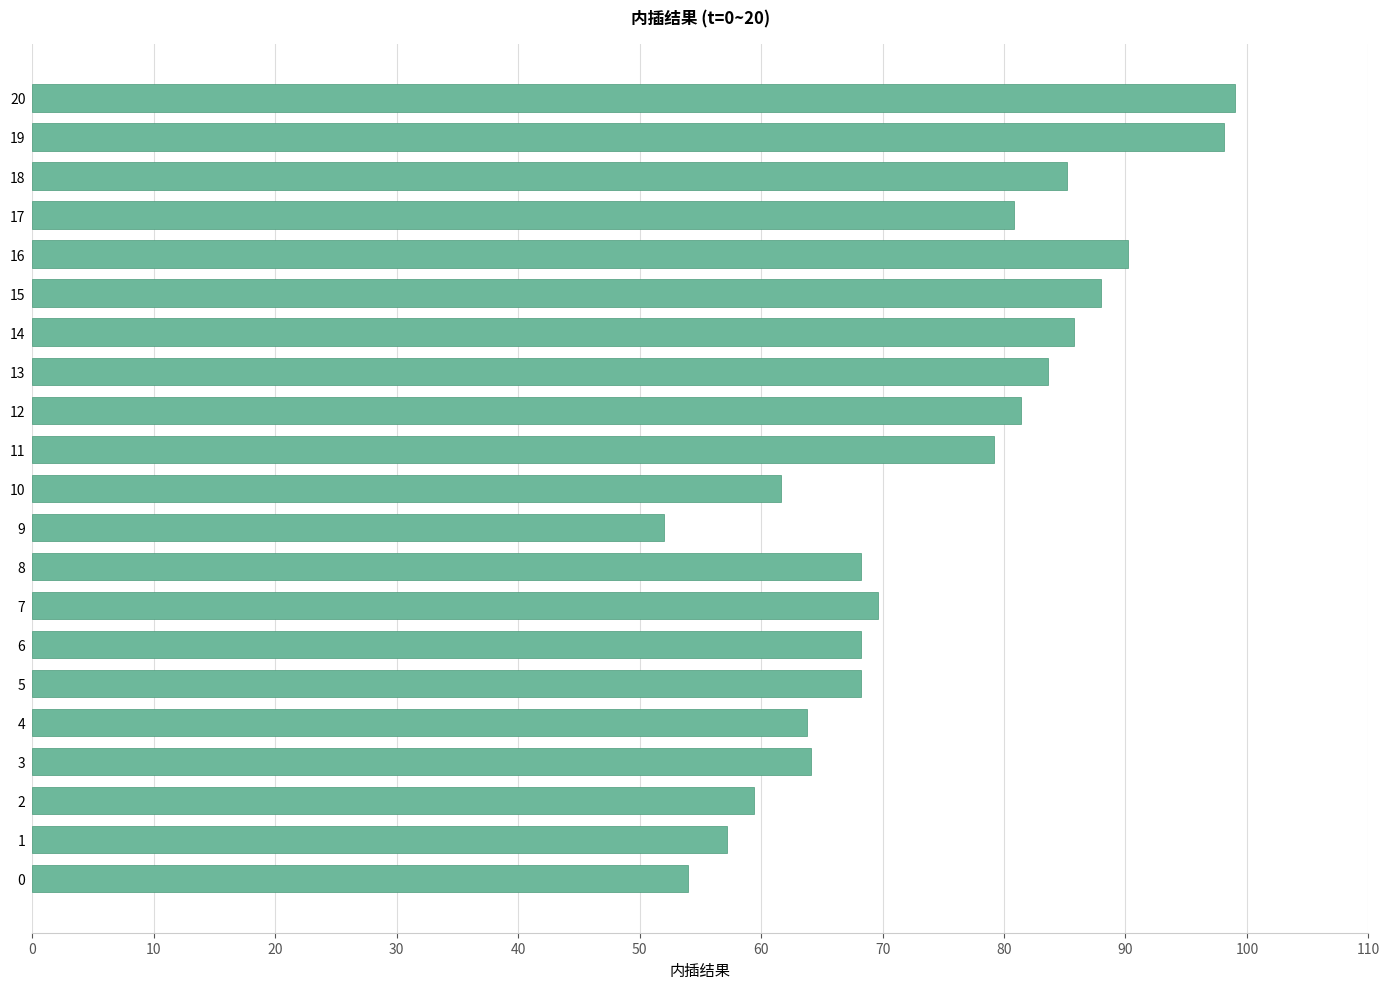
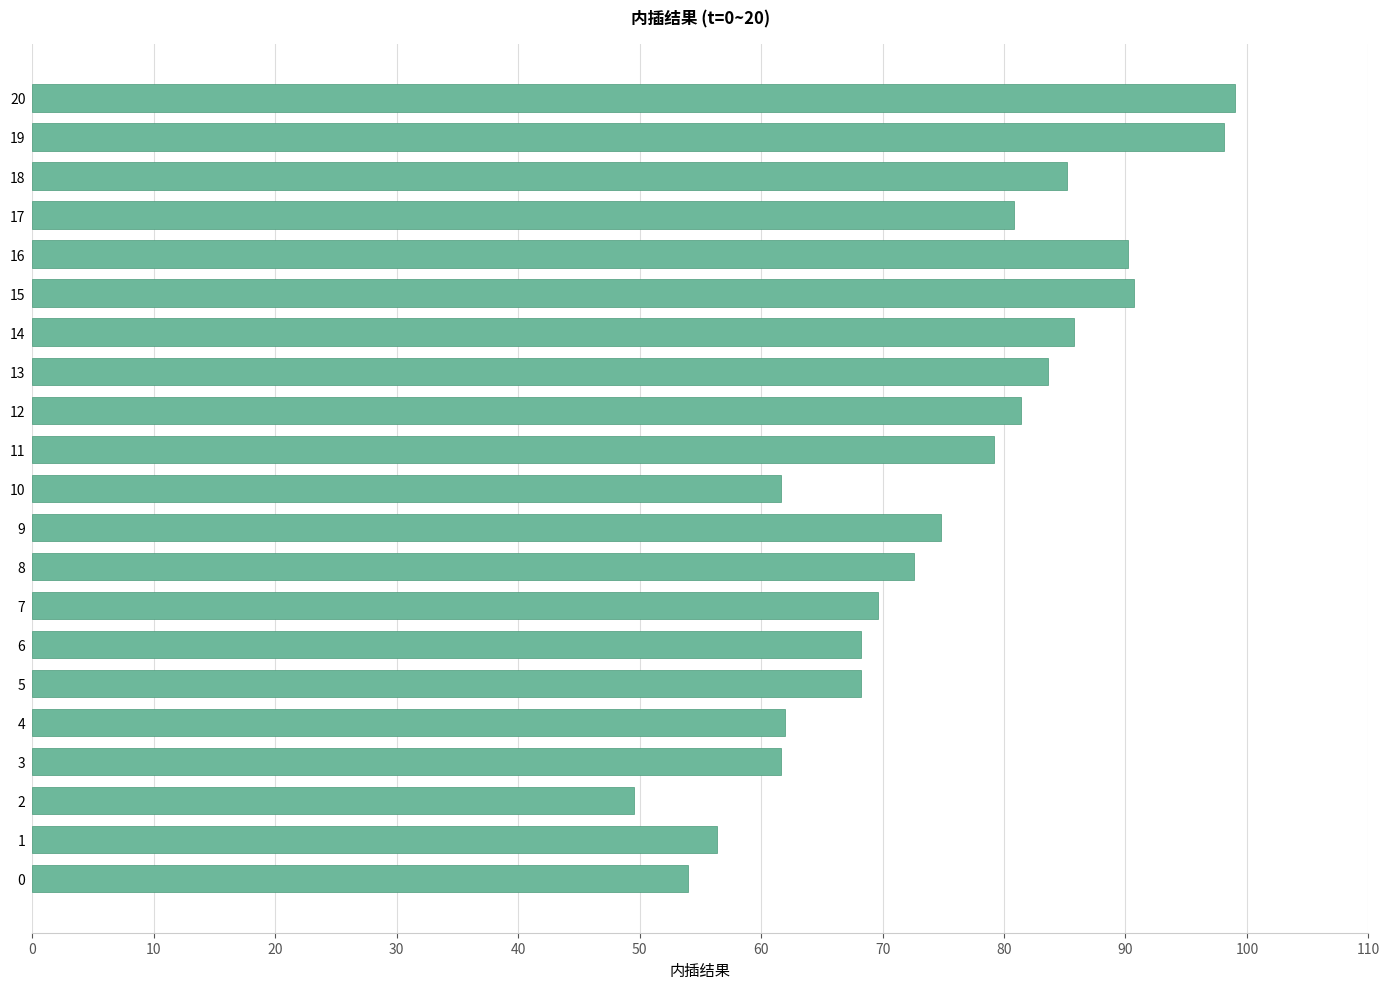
  {
    "20": 99.0,
    "19": 98.1,
    "18": 85.2,
    "17": 80.8,
    "16": 90.2,
-   "15": 88.0,
+   "15": 90.7,
    "14": 85.8,
    "13": 83.6,
    "12": 81.4,
    "11": 79.2,
    "10": 61.6,
-   "9": 52.0,
-   "8": 68.2,
+   "9": 74.8,
+   "8": 72.6,
    "7": 69.6,
    "6": 68.2,
    "5": 68.2,
-   "4": 63.8,
-   "3": 64.1,
-   "2": 59.4,
-   "1": 57.2,
+   "4": 62.0,
+   "3": 61.6,
+   "2": 49.5,
+   "1": 56.4,
    "0": 54.0
  }
